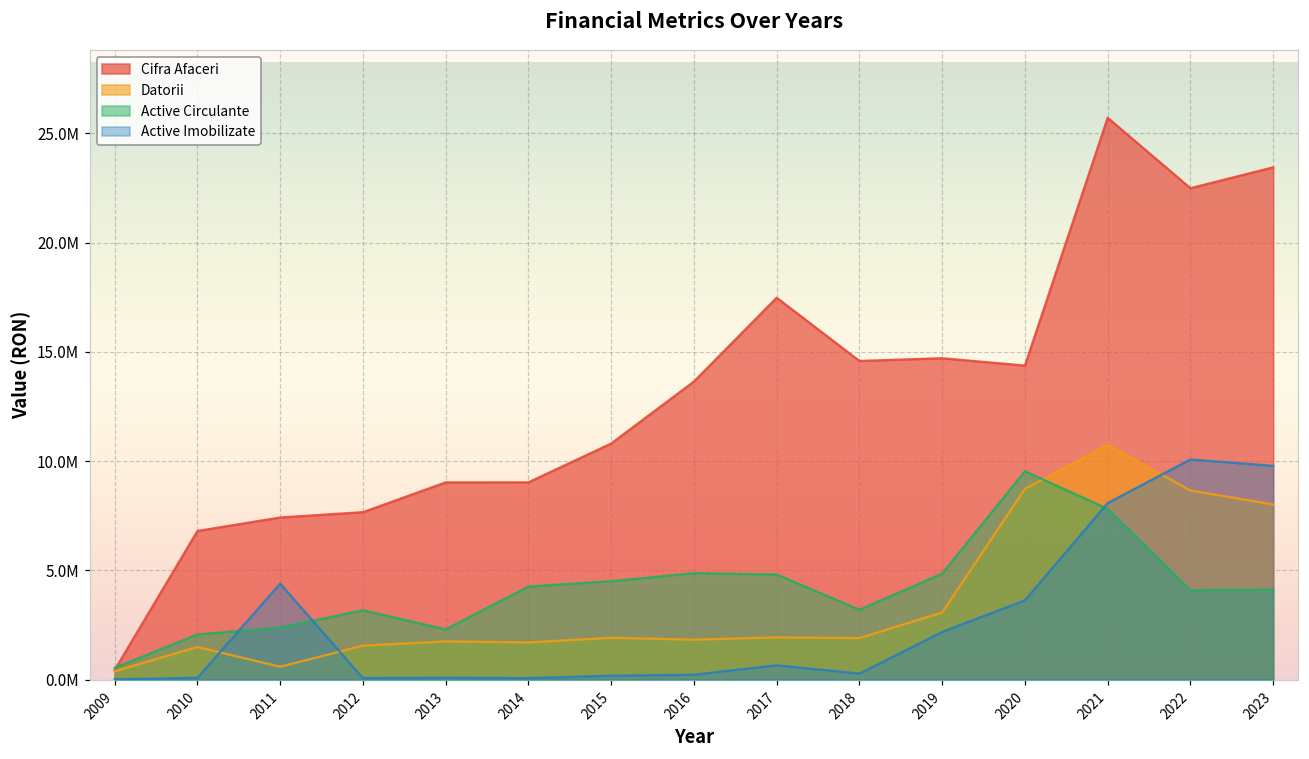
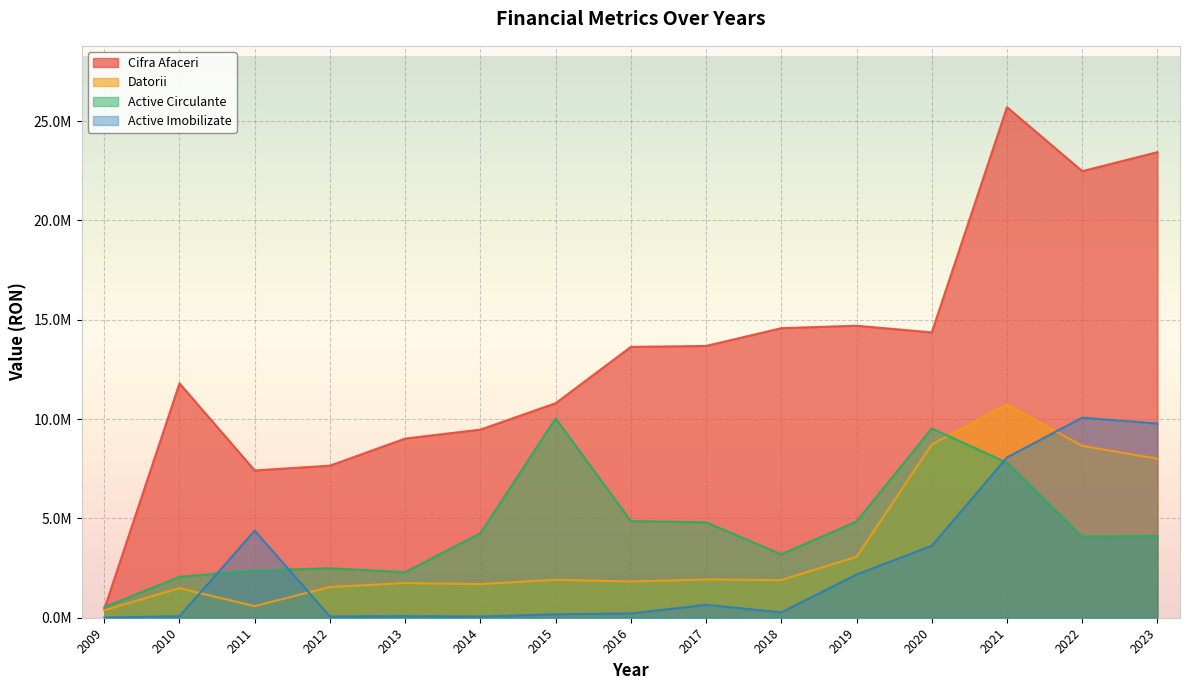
  {
    "Cifra Afaceri": {
-     "2010": 6800000,
+     "2010": 11800000,
      "2011": 7400000,
      "2012": 7700000,
      "2013": 9000000,
-     "2014": 9000000,
+     "2014": 9500000,
      "2015": 10800000,
      "2016": 13600000,
-     "2017": 17500000,
+     "2017": 13700000,
      "2018": 14600000,
      "2019": 14700000,
      "2020": 14400000,
      "2021": 25700000,
      "2022": 22500000,
      "2023": 23400000
    },
    "Datorii": {
      "2010": 1500000,
      "2011": 600000,
      "2012": 1500000,
      "2013": 1700000,
      "2014": 1700000,
      "2015": 1900000,
      "2016": 1800000,
      "2017": 1900000,
      "2018": 1900000,
      "2019": 3100000,
      "2020": 8700000,
      "2021": 10700000,
      "2022": 8700000,
      "2023": 8000000
    },
    "Active Circulante": {
      "2010": 2100000,
      "2011": 2400000,
-     "2012": 3200000,
+     "2012": 2500000,
      "2013": 2300000,
      "2014": 4300000,
-     "2015": 4500000,
+     "2015": 10000000,
      "2016": 4900000,
      "2017": 4800000,
      "2018": 3200000,
      "2019": 4800000,
      "2020": 9500000,
      "2021": 7800000,
      "2022": 4100000,
      "2023": 4100000
    },
    "Active Imobilizate": {
      "2009": 0,
      "2010": 100000,
      "2011": 4400000,
      "2012": 100000,
      "2013": 100000,
      "2014": 100000,
      "2015": 200000,
      "2016": 200000,
      "2017": 600000,
      "2018": 300000,
      "2019": 2200000,
      "2020": 3600000,
      "2021": 8100000,
      "2022": 10100000,
      "2023": 9800000
    }
  }
